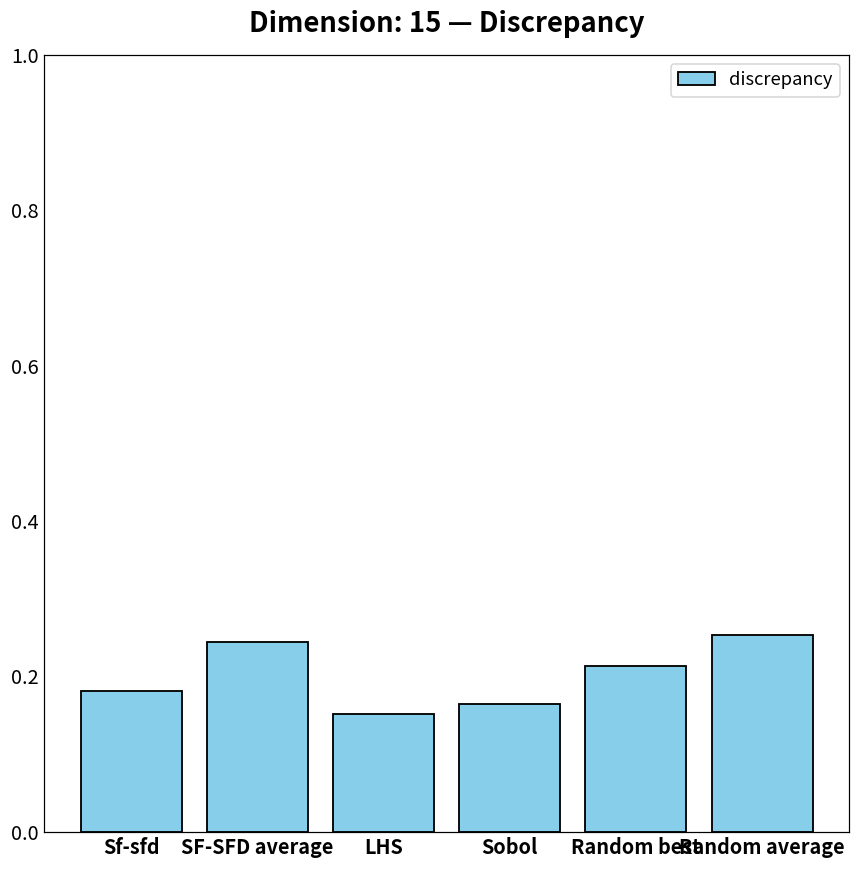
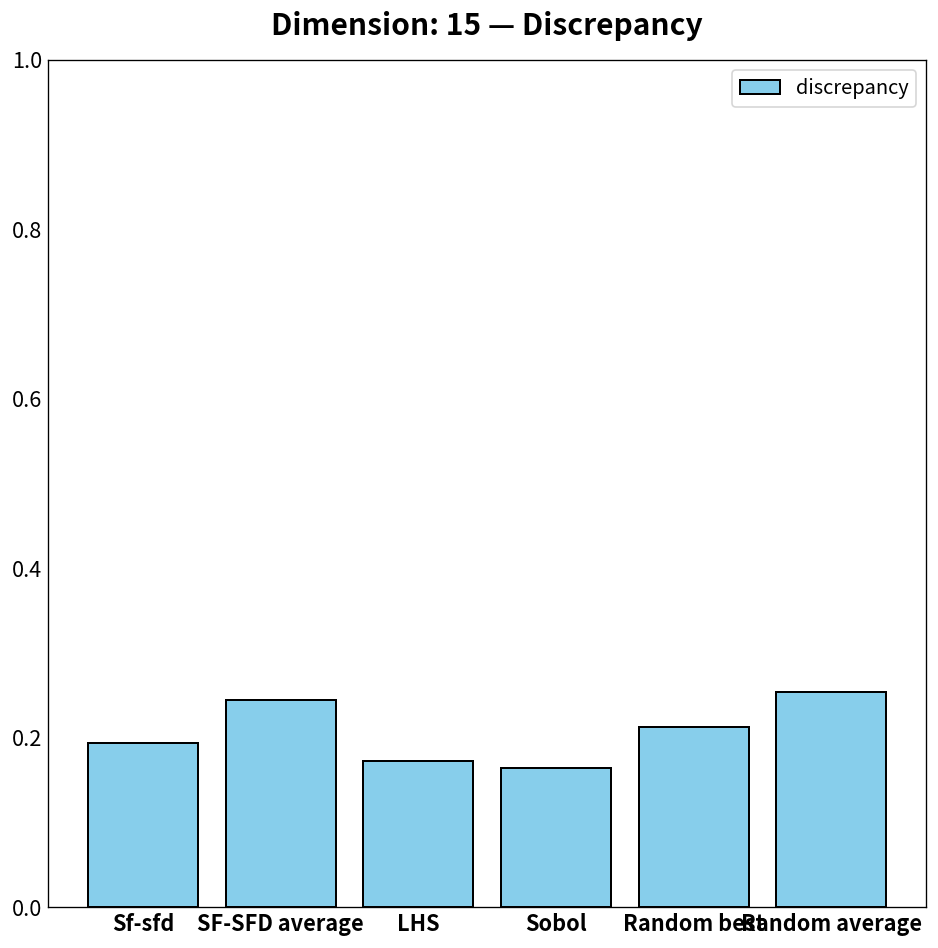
  {
-   "Sf-sfd": 0.18,
+   "Sf-sfd": 0.19,
    "SF-SFD average": 0.24,
-   "LHS": 0.15,
+   "LHS": 0.17,
    "Sobol": 0.16,
    "Random average": 0.25
  }
